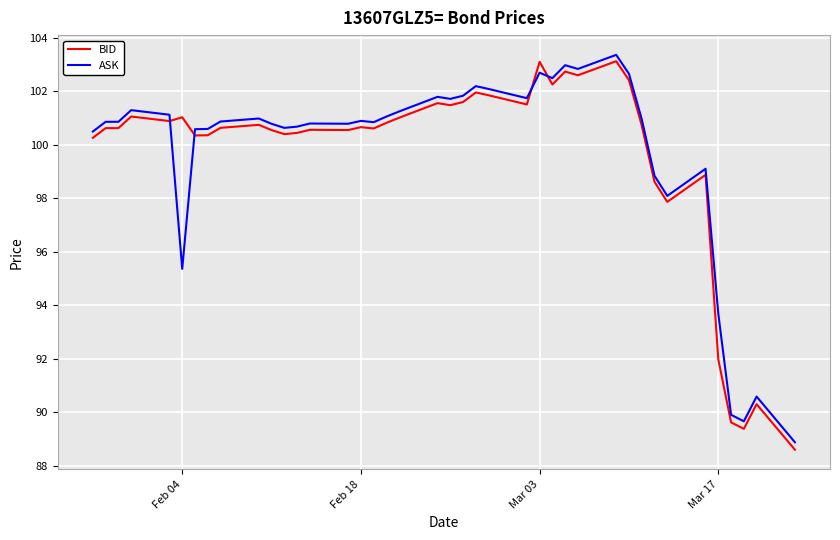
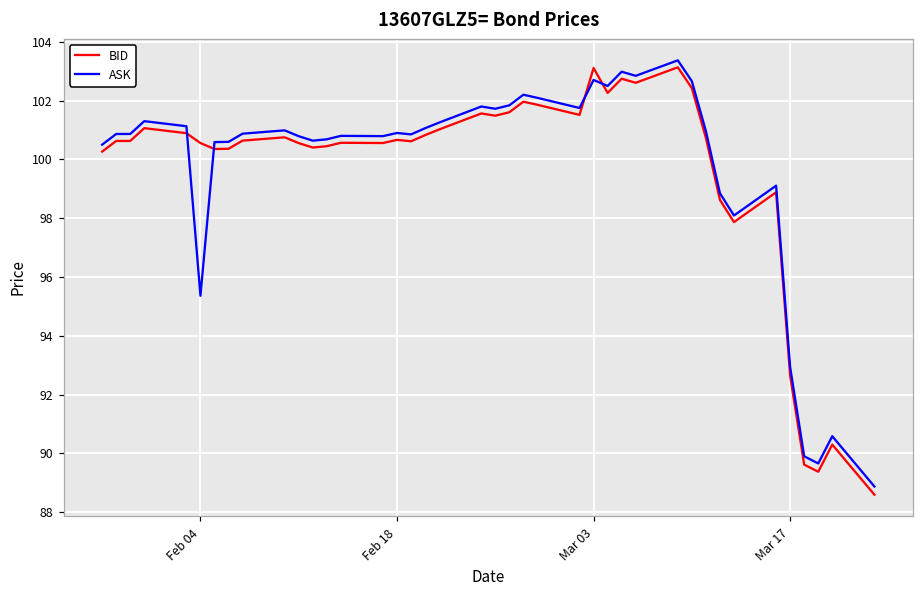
  {
    "BID": {
-     "Feb 04": 101.0,
+     "Feb 04": 100.6,
      "Feb 18": 100.7,
      "Mar 03": 103.1,
-     "Mar 17": 92.0
+     "Mar 17": 92.6
    },
    "ASK": {
      "Feb 04": 95.4,
      "Feb 18": 100.9,
      "Mar 03": 102.7,
-     "Mar 17": 93.7
+     "Mar 17": 92.9
    }
  }
